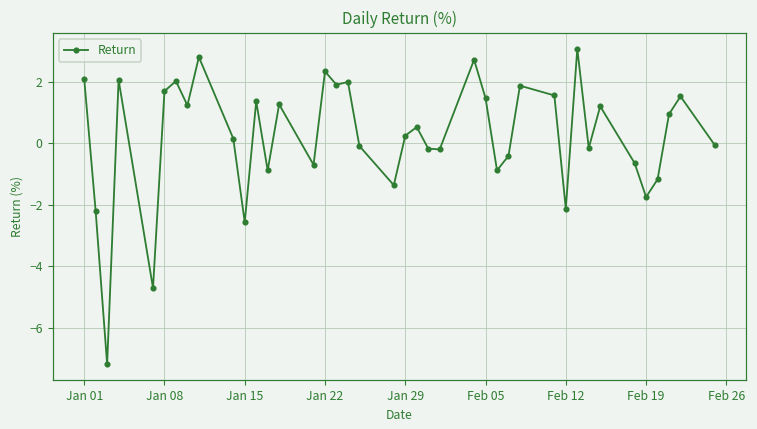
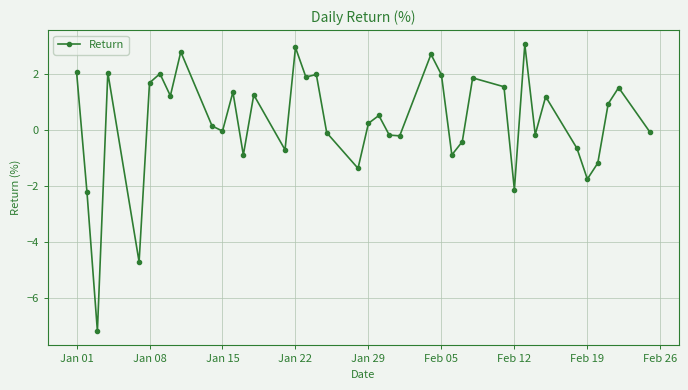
  {
    "Jan 01": 2.1,
    "Jan 08": 1.7,
-   "Jan 15": -2.6,
-   "Jan 22": 2.3,
+   "Jan 15": 0.0,
+   "Jan 22": 3.0,
    "Jan 29": 0.3,
-   "Feb 05": 1.5,
+   "Feb 05": 2.0,
    "Feb 12": -2.1,
    "Feb 19": -1.7
  }
